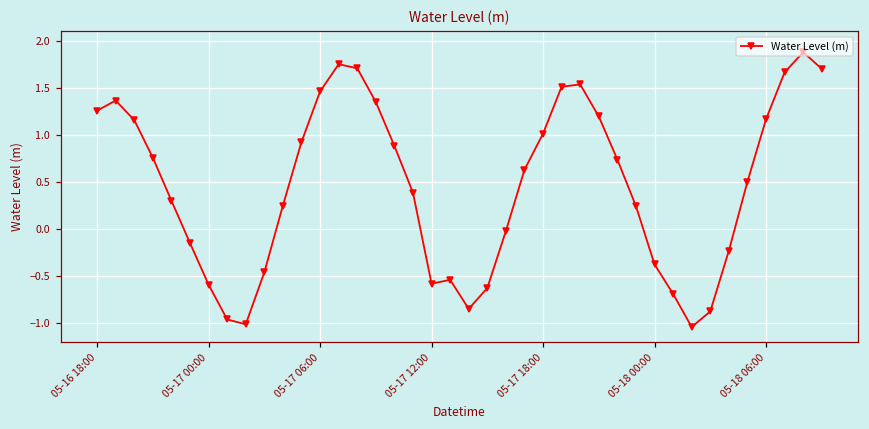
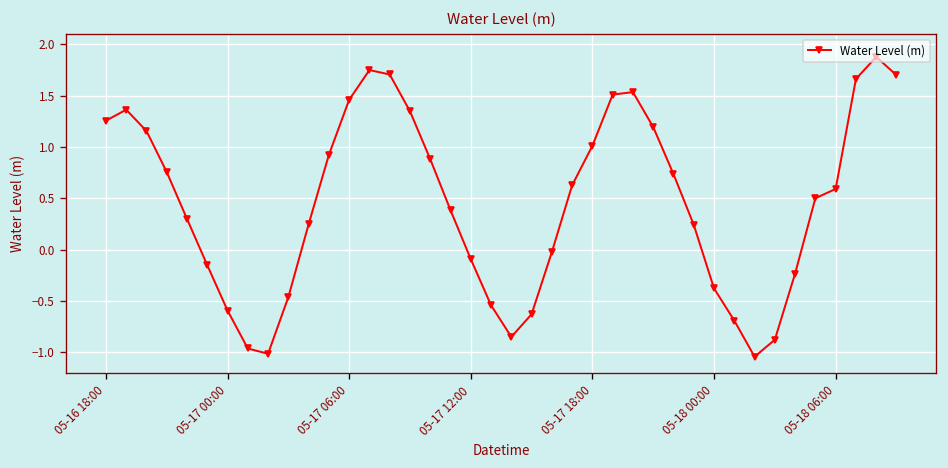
  {
    "05-16 18:00": 1.3,
    "05-17 00:00": -0.6,
    "05-17 06:00": 1.5,
-   "05-17 12:00": -0.6,
+   "05-17 12:00": -0.1,
    "05-17 18:00": 1.0,
    "05-18 00:00": -0.4,
-   "05-18 06:00": 1.2
+   "05-18 06:00": 0.6
  }
